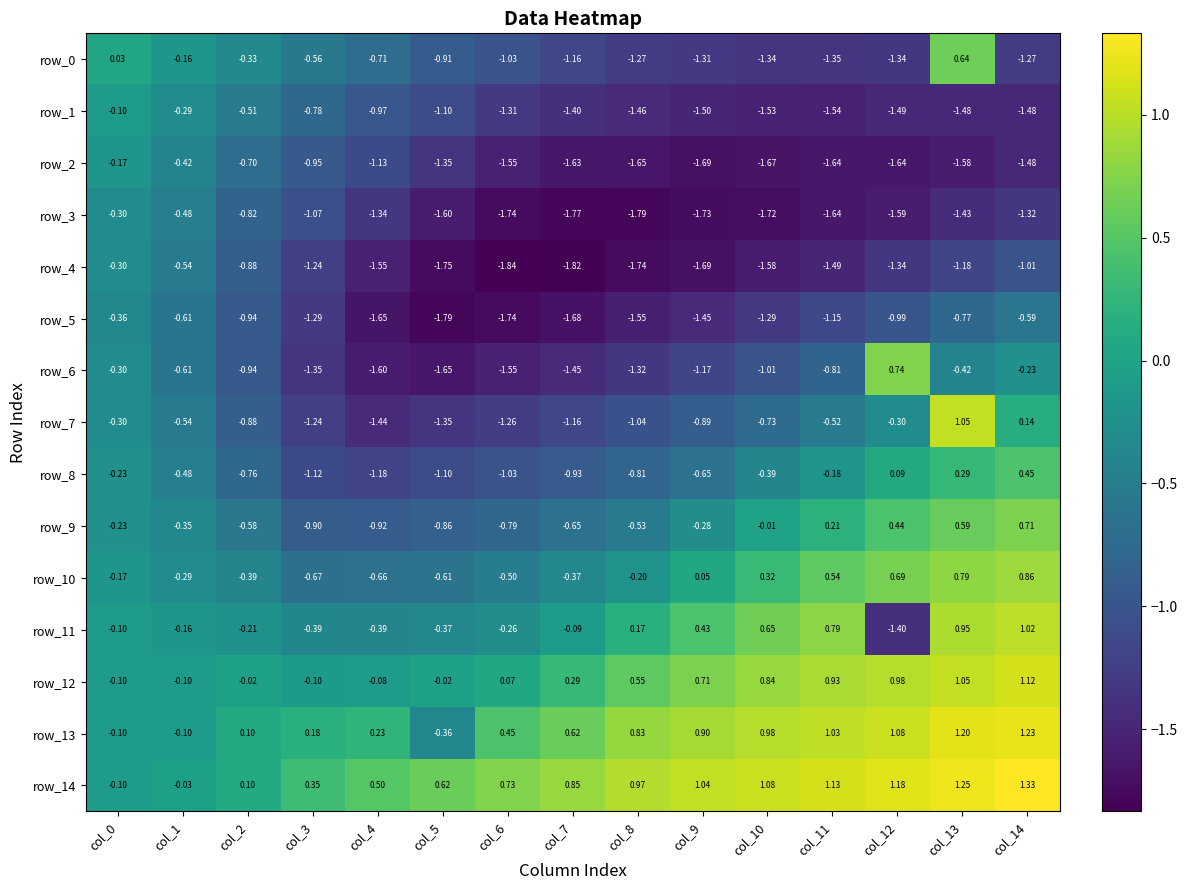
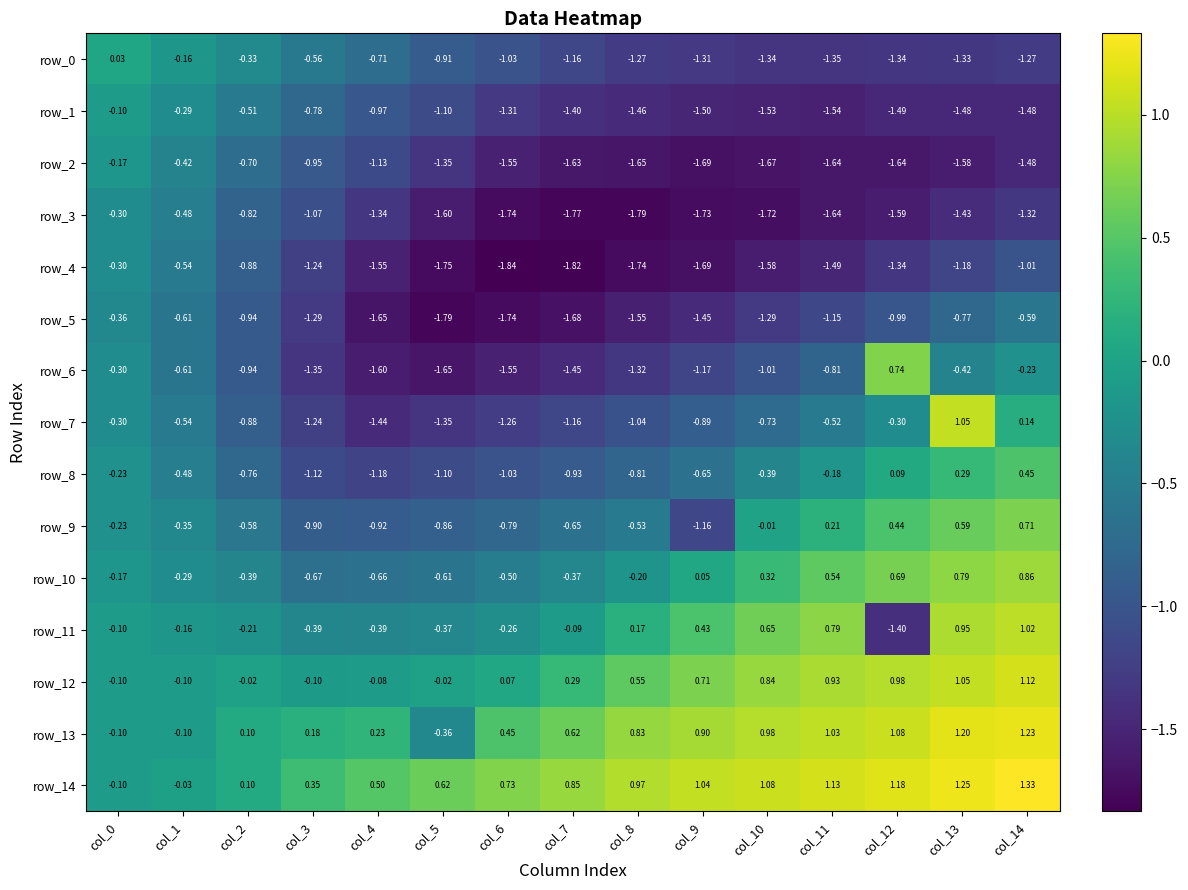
  {
    "row_0": {
      "col_0": 0.03,
      "col_1": -0.16,
      "col_2": -0.33,
      "col_3": -0.56,
      "col_4": -0.71,
      "col_5": -0.91,
      "col_6": -1.03,
      "col_7": -1.16,
      "col_8": -1.27,
      "col_9": -1.31,
      "col_10": -1.34,
      "col_11": -1.35,
      "col_12": -1.34,
-     "col_13": 0.64,
+     "col_13": -1.33,
      "col_14": -1.27
    },
    "row_9": {
      "col_0": -0.23,
      "col_1": -0.35,
      "col_2": -0.58,
      "col_3": -0.90,
      "col_4": -0.92,
      "col_5": -0.86,
      "col_6": -0.79,
      "col_7": -0.65,
      "col_8": -0.53,
-     "col_9": -0.28,
+     "col_9": -1.16,
      "col_10": -0.01,
      "col_11": 0.21,
      "col_12": 0.44,
      "col_13": 0.59,
      "col_14": 0.71
    }
  }
